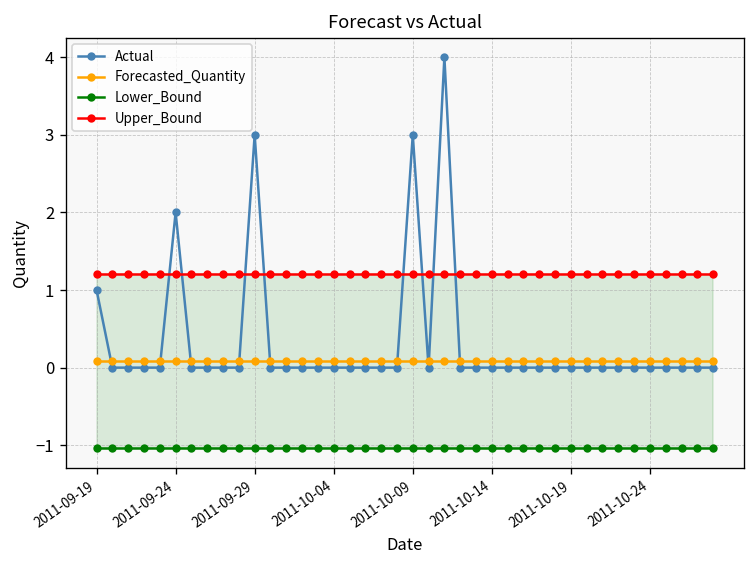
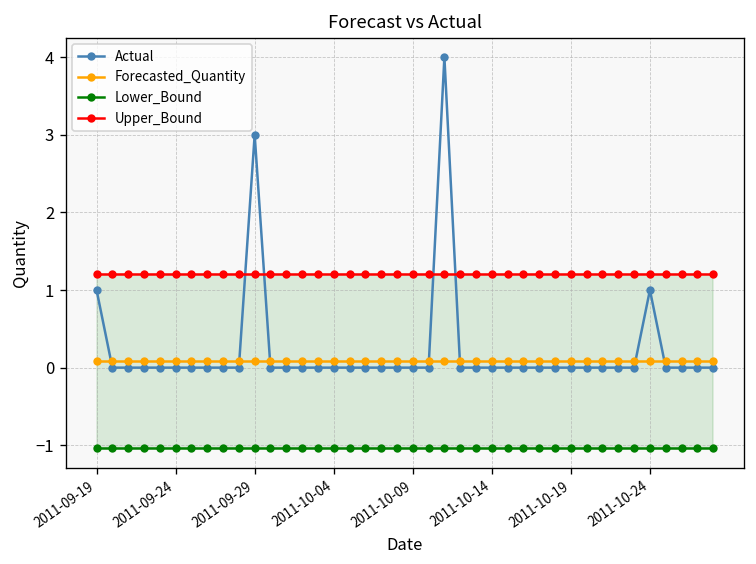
  {
    "Actual": {
      "2011-09-19": 1,
-     "2011-09-24": 2,
+     "2011-09-24": 0,
      "2011-09-29": 3,
      "2011-10-04": 0,
-     "2011-10-09": 3,
+     "2011-10-09": 0,
      "2011-10-14": 0,
      "2011-10-19": 0,
-     "2011-10-24": 0
+     "2011-10-24": 1
    },
    "Forecasted_Quantity": {
      "2011-09-19": 0.1,
      "2011-09-24": 0.1,
      "2011-09-29": 0.1,
      "2011-10-04": 0.1,
      "2011-10-09": 0.1,
      "2011-10-14": 0.1,
      "2011-10-19": 0.1,
      "2011-10-24": 0.1
    },
    "Lower_Bound": {
      "2011-09-19": -1,
      "2011-09-24": -1,
      "2011-09-29": -1,
      "2011-10-04": -1,
      "2011-10-09": -1,
      "2011-10-14": -1,
      "2011-10-19": -1,
      "2011-10-24": -1
    },
    "Upper_Bound": {
      "2011-09-19": 1.2,
      "2011-09-24": 1.2,
      "2011-09-29": 1.2,
      "2011-10-04": 1.2,
      "2011-10-09": 1.2,
      "2011-10-14": 1.2,
      "2011-10-19": 1.2,
      "2011-10-24": 1.2
    }
  }
